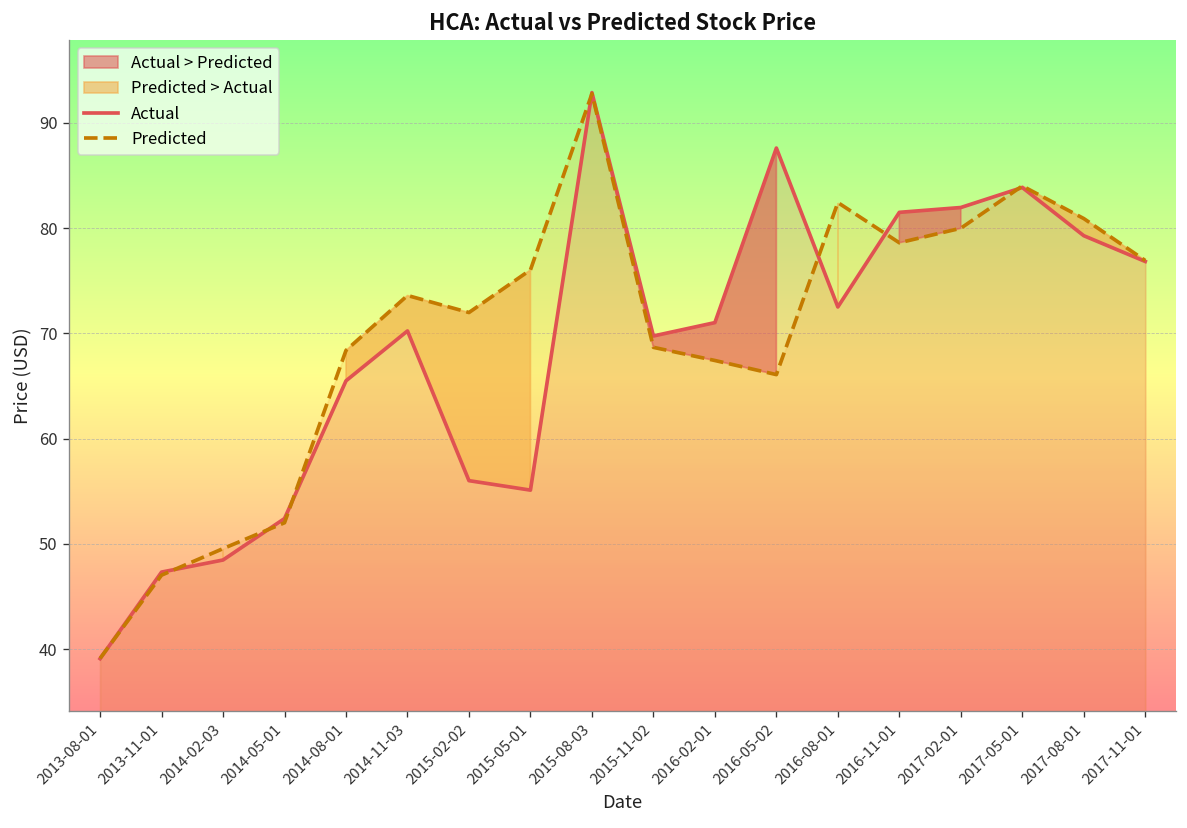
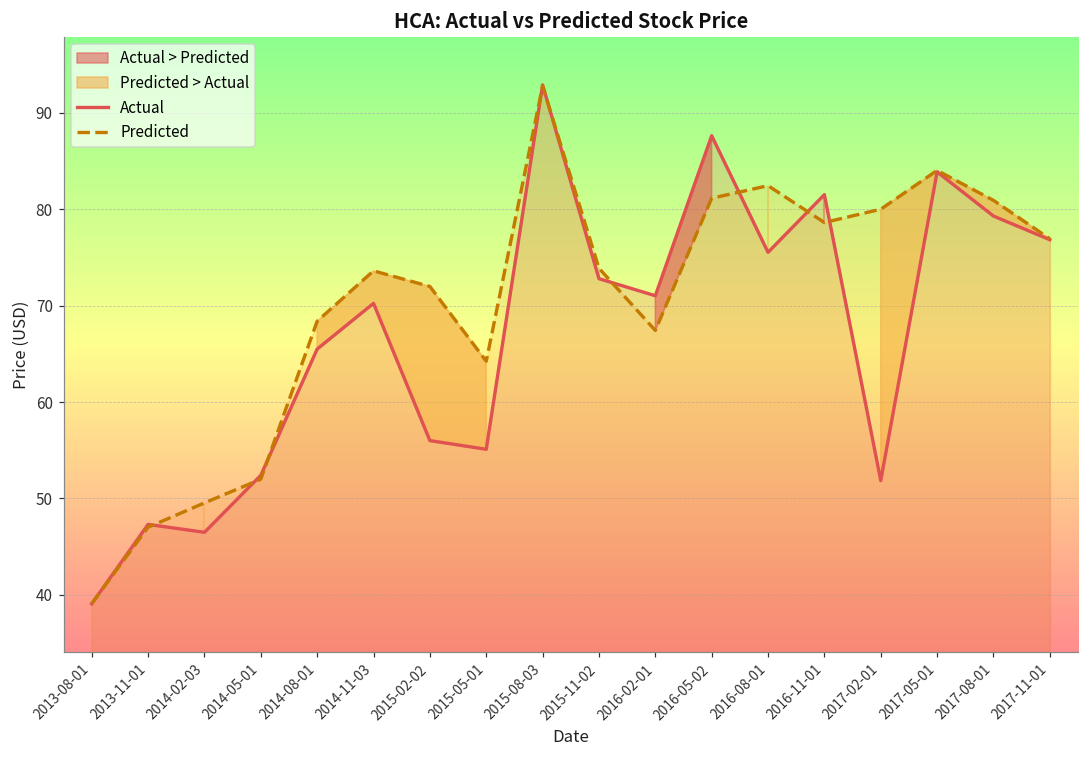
  {
    "Actual": {
      "2013-11-01": 47,
-     "2014-02-03": 48,
+     "2014-02-03": 46,
      "2014-05-01": 52,
      "2014-08-01": 65,
      "2014-11-03": 70,
      "2015-02-02": 56,
      "2015-05-01": 55,
-     "2015-11-02": 70,
+     "2015-11-02": 73,
      "2016-02-01": 71,
      "2016-05-02": 88,
-     "2016-08-01": 73,
+     "2016-08-01": 76,
      "2016-11-01": 82,
-     "2017-02-01": 82,
+     "2017-02-01": 52,
      "2017-08-01": 79
    },
    "Predicted": {
      "2013-11-01": 47,
      "2014-02-03": 50,
      "2014-05-01": 52,
      "2014-08-01": 68,
      "2014-11-03": 74,
      "2015-02-02": 72,
-     "2015-05-01": 76,
-     "2015-11-02": 69,
+     "2015-05-01": 64,
+     "2015-11-02": 74,
      "2016-02-01": 67,
-     "2016-05-02": 66,
+     "2016-05-02": 81,
      "2016-08-01": 82,
      "2016-11-01": 79,
      "2017-02-01": 80,
      "2017-08-01": 81
    }
  }
